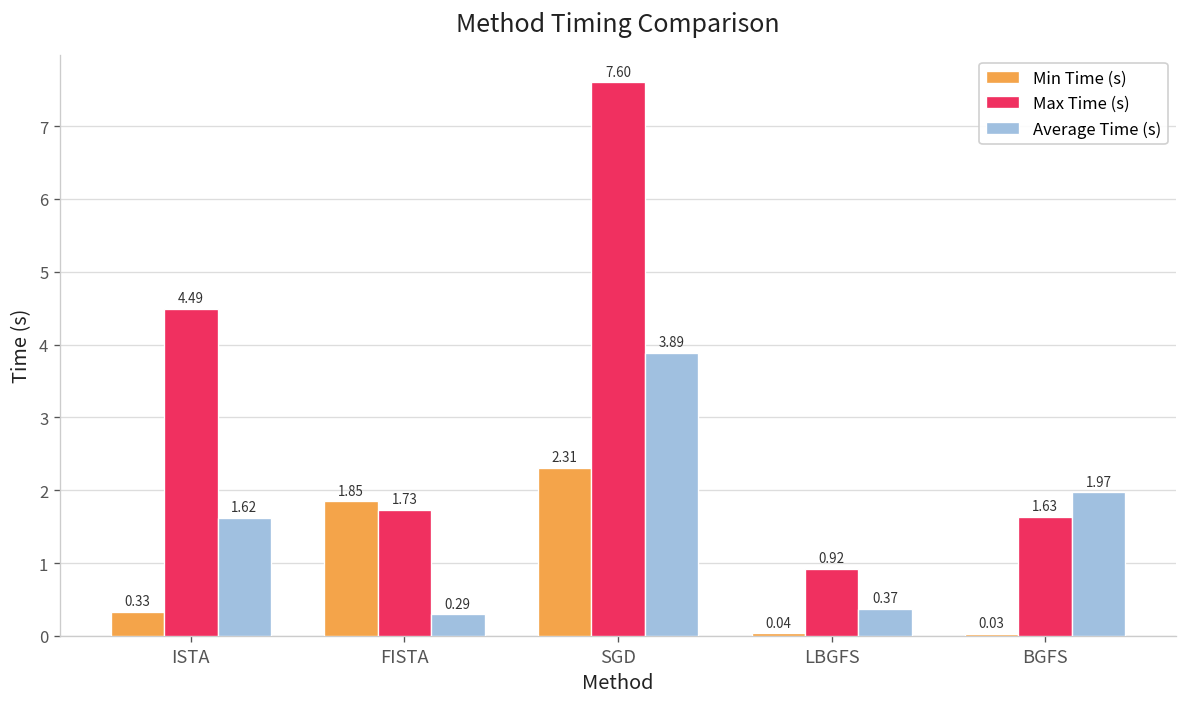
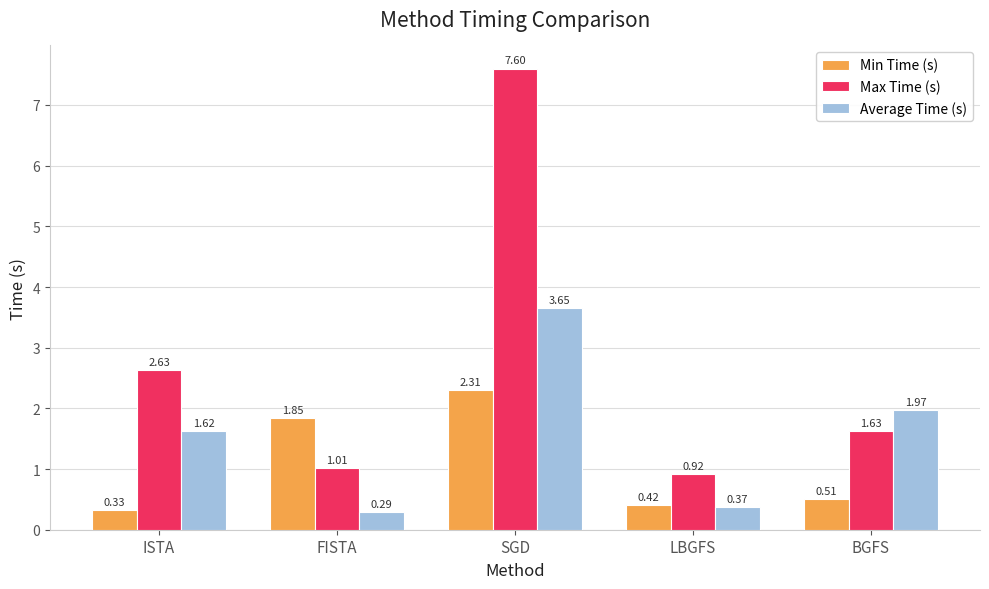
  {
    "Min Time (s)": {
      "ISTA": 0.33,
      "FISTA": 1.85,
      "SGD": 2.31,
-     "LBGFS": 0.04,
-     "BGFS": 0.03
+     "LBGFS": 0.42,
+     "BGFS": 0.51
    },
    "Max Time (s)": {
-     "ISTA": 4.49,
-     "FISTA": 1.73,
+     "ISTA": 2.63,
+     "FISTA": 1.01,
      "SGD": 7.60,
      "LBGFS": 0.92,
      "BGFS": 1.63
    },
    "Average Time (s)": {
      "ISTA": 1.62,
      "FISTA": 0.29,
-     "SGD": 3.89,
+     "SGD": 3.65,
      "LBGFS": 0.37,
      "BGFS": 1.97
    }
  }
